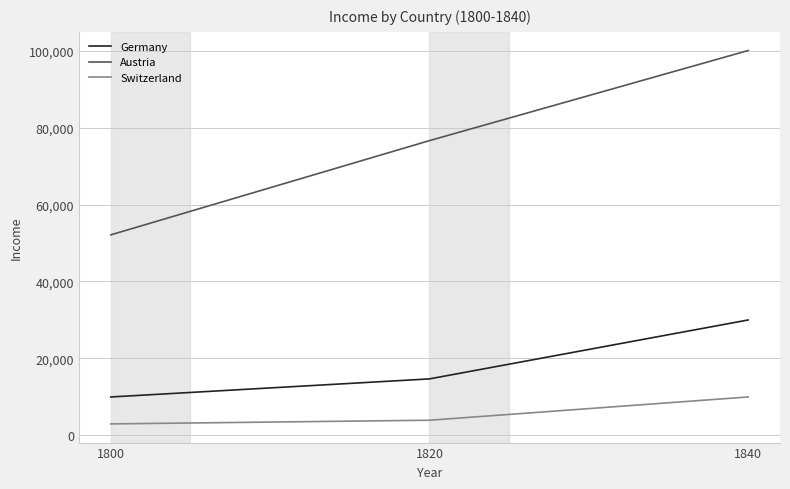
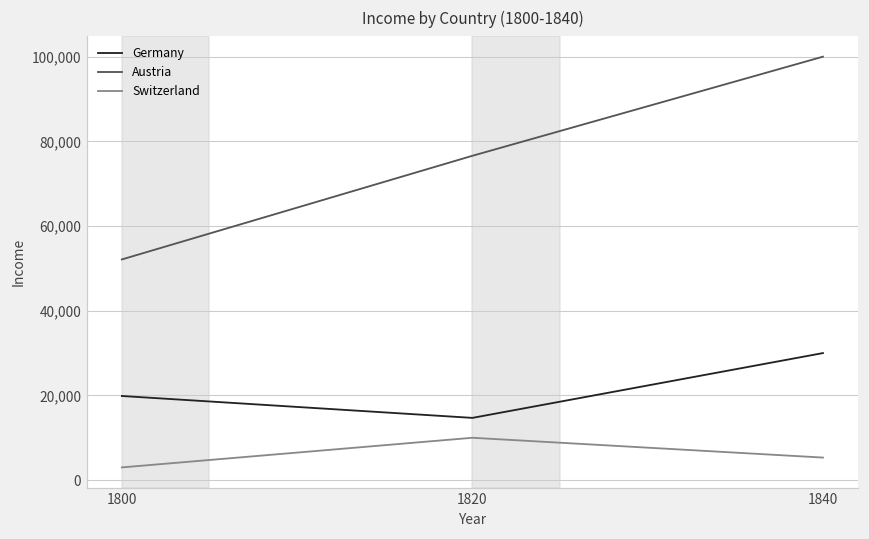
  {
    "Germany": {
-     "1800": "10,000",
+     "1800": "20,000",
      "1820": "15,000",
      "1840": "30,000"
    },
    "Austria": {
      "1800": "52,000",
      "1820": "77,000",
      "1840": "100,000"
    },
    "Switzerland": {
      "1800": "3,000",
-     "1820": "4,000",
-     "1840": "10,000"
+     "1820": "10,000",
+     "1840": "5,000"
    }
  }
